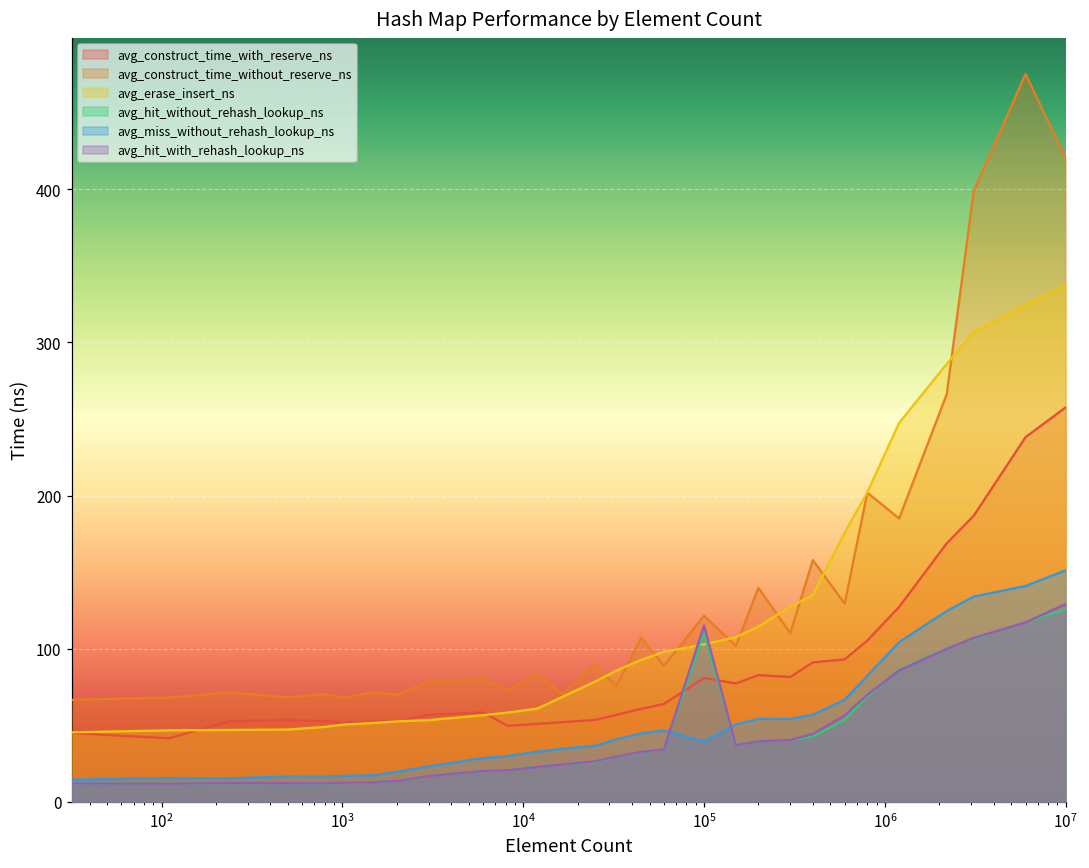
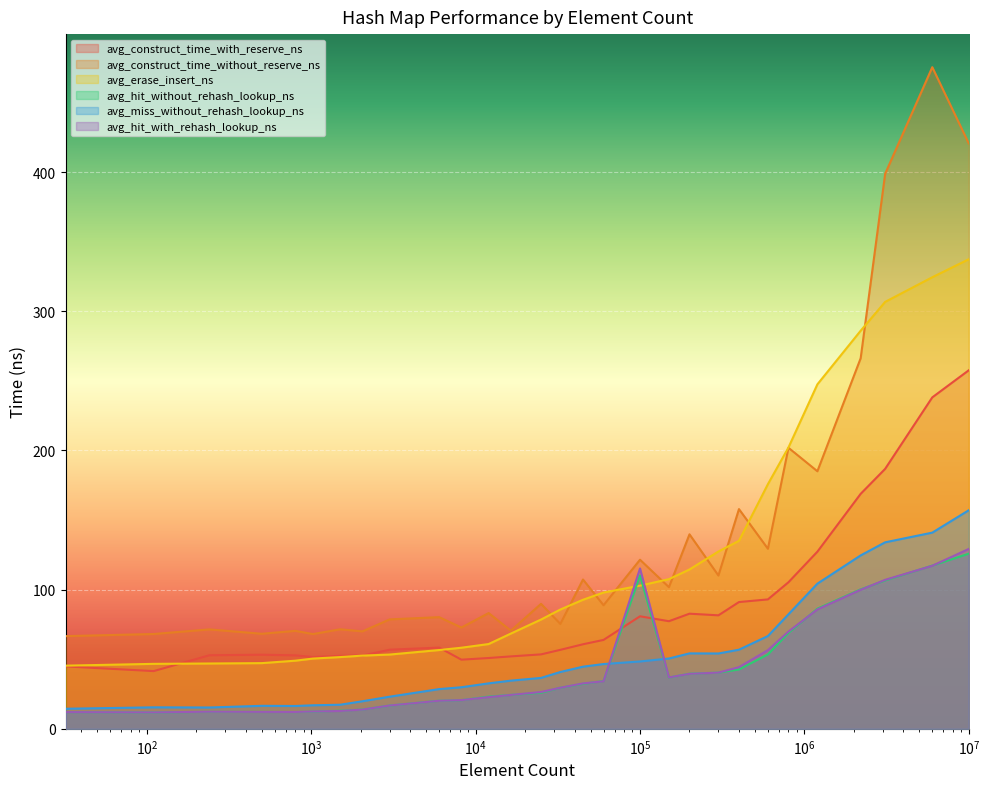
  {
    "avg_hit_without_rehash_lookup_ns": {
      "10^5": 110,
      "10^7": 126
    },
    "avg_miss_without_rehash_lookup_ns": {
-     "10^5": 39,
-     "10^7": 151
+     "10^5": 48,
+     "10^7": 157
    },
    "avg_hit_with_rehash_lookup_ns": {
      "10^5": 115,
      "10^7": 129
    }
  }
